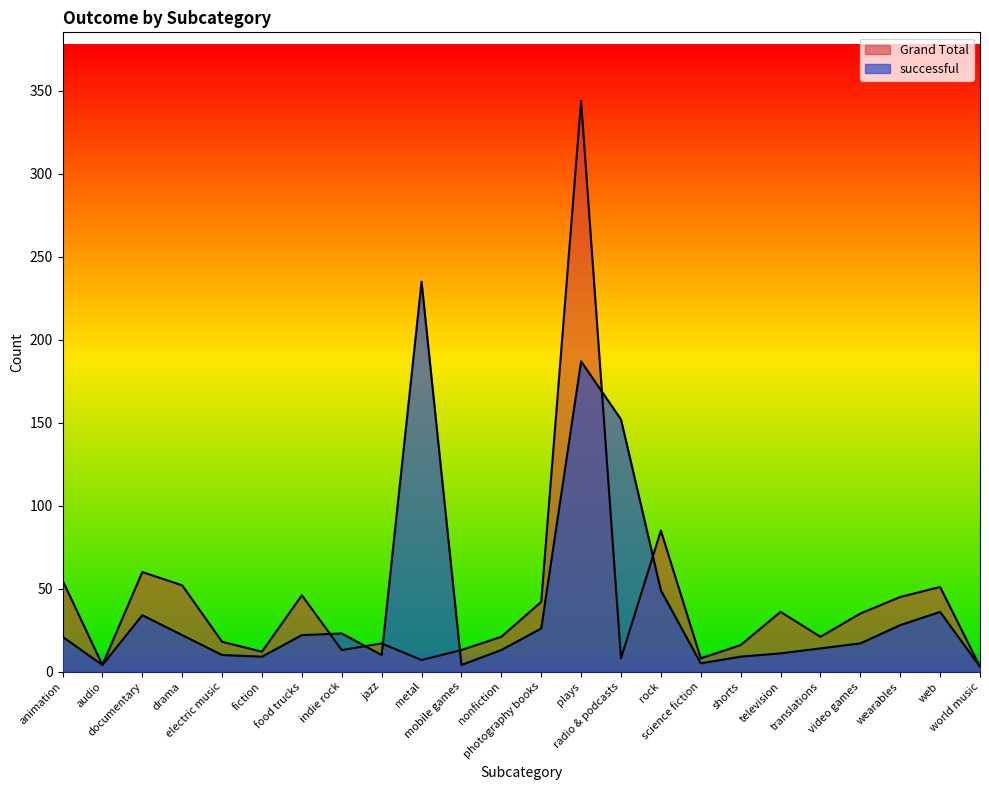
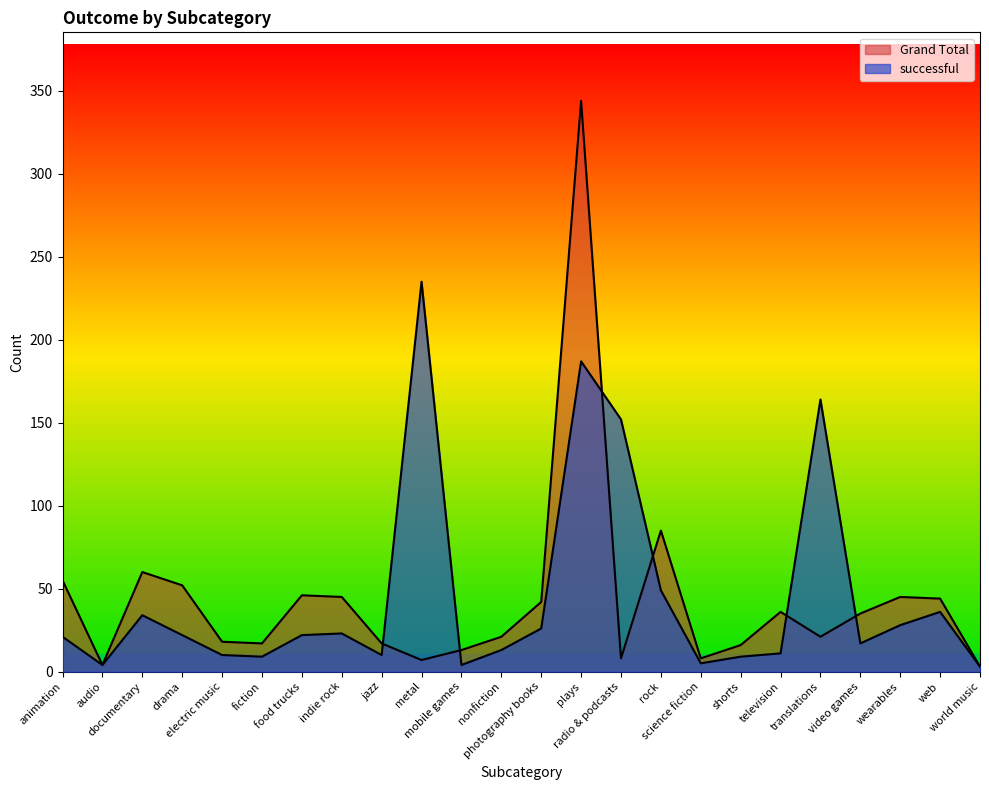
  {
    "Grand Total": {
      "animation": 55,
      "documentary": 60,
      "drama": 52,
      "electric music": 18,
-     "fiction": 12,
+     "fiction": 17,
      "food trucks": 46,
-     "indie rock": 13,
+     "indie rock": 45,
      "jazz": 17,
      "mobile games": 13,
      "nonfiction": 21,
      "photography books": 42,
      "plays": 344,
      "rock": 85,
      "shorts": 16,
      "television": 36,
      "translations": 21,
      "video games": 35,
      "wearables": 45,
-     "web": 51
+     "web": 44
    },
    "successful": {
      "animation": 21,
      "documentary": 34,
      "drama": 22,
      "food trucks": 22,
      "indie rock": 23,
      "metal": 235,
      "nonfiction": 13,
      "photography books": 26,
      "plays": 187,
      "radio & podcasts": 152,
      "rock": 49,
      "television": 11,
-     "translations": 14,
+     "translations": 164,
      "video games": 17,
      "wearables": 28,
      "web": 36
    }
  }
